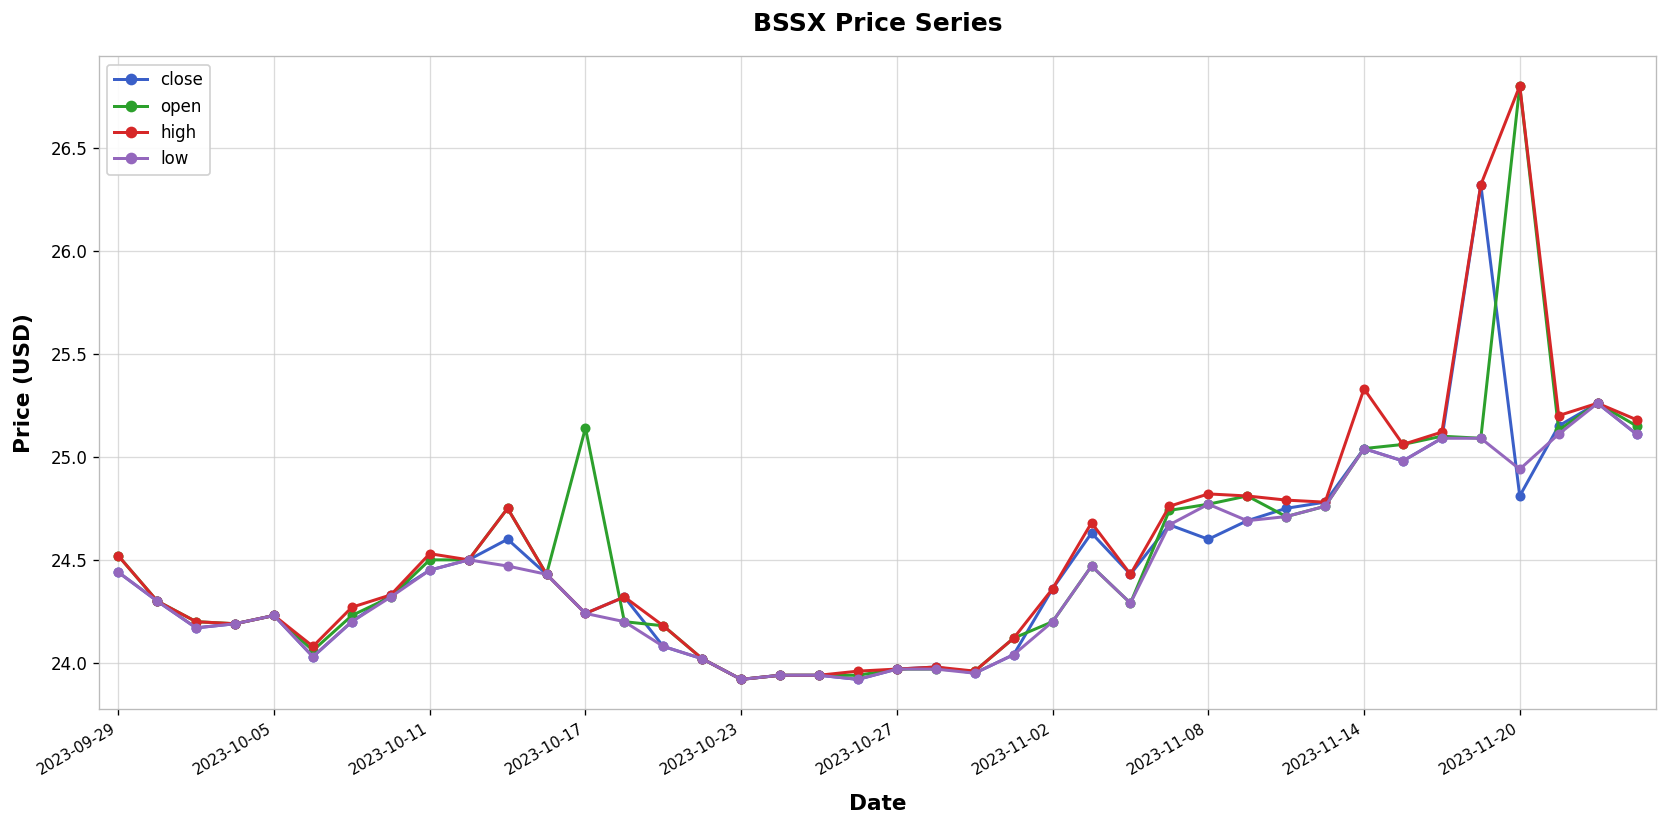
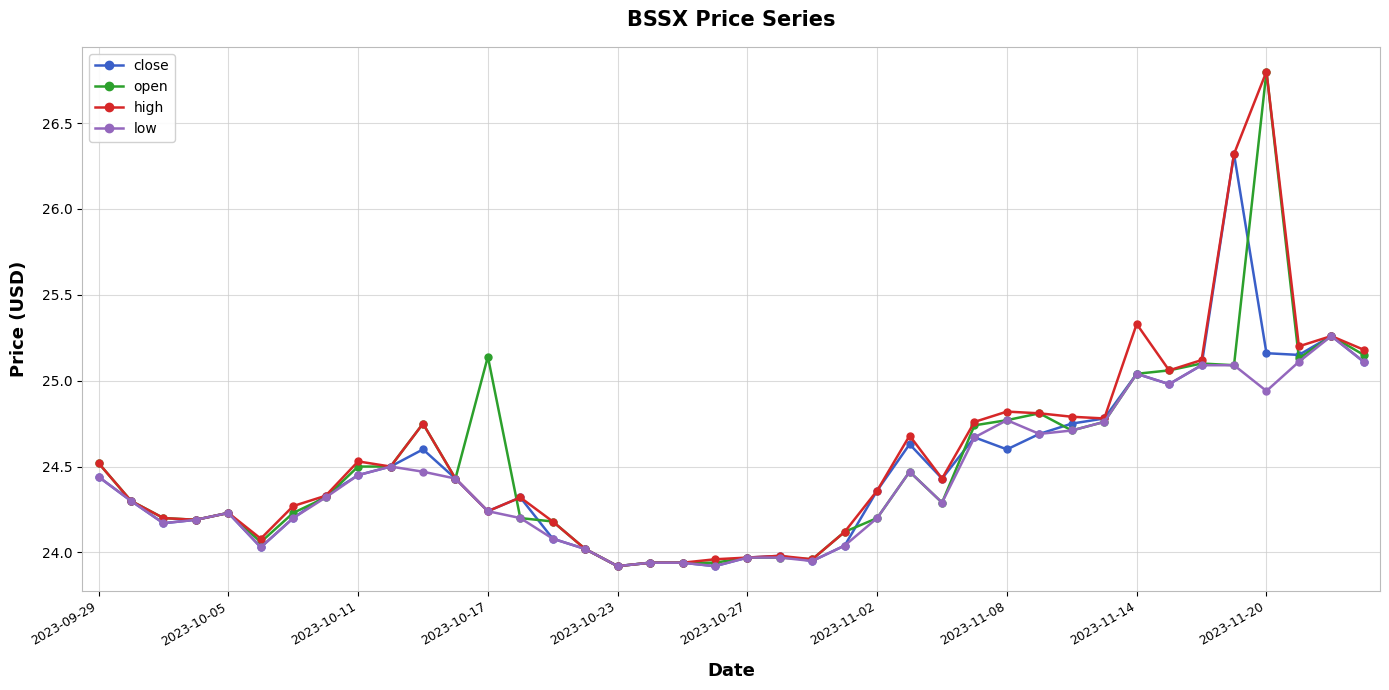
  {
    "close": {
      "2023-11-08": 24.60,
-     "2023-11-20": 24.81
+     "2023-11-20": 25.16
    },
    "open": {
      "2023-10-11": 24.50,
      "2023-10-17": 25.14
    },
    "high": {
      "2023-10-11": 24.53,
      "2023-11-08": 24.82,
      "2023-11-14": 25.33
    },
    "low": {
      "2023-11-20": 24.94
    }
  }
